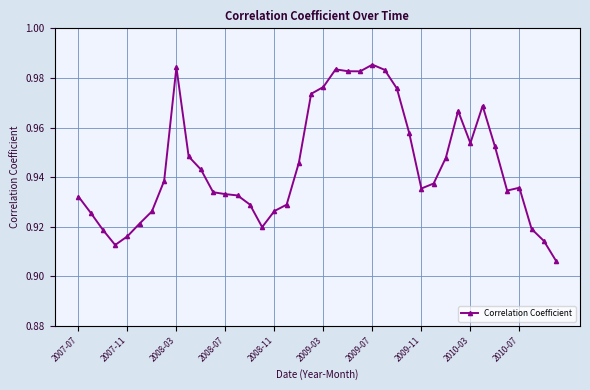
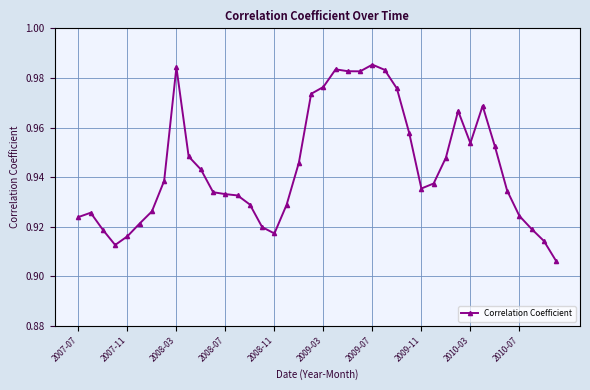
  {
-   "2007-07": 0.932,
+   "2007-07": 0.924,
    "2007-11": 0.916,
    "2008-03": 0.984,
    "2008-07": 0.933,
-   "2008-11": 0.926,
+   "2008-11": 0.917,
    "2009-03": 0.976,
    "2009-07": 0.985,
    "2009-11": 0.935,
    "2010-03": 0.954,
-   "2010-07": 0.936
+   "2010-07": 0.924
  }
